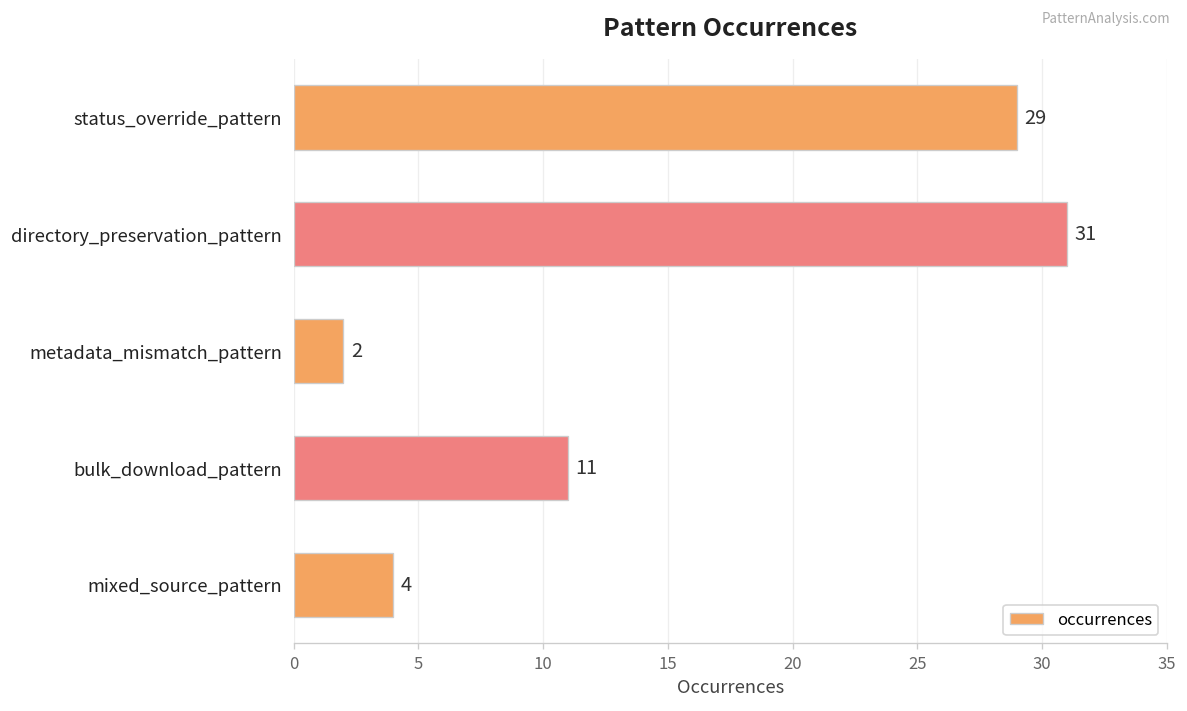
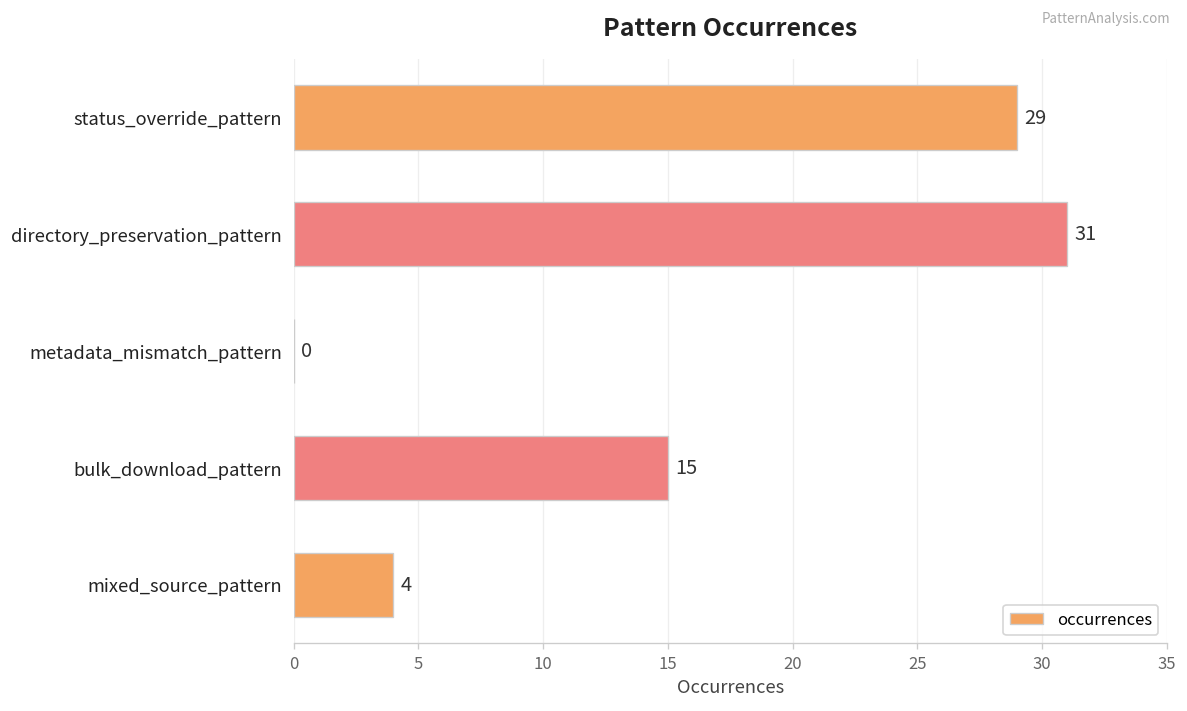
  {
    "status_override_pattern": 29,
    "directory_preservation_pattern": 31,
-   "metadata_mismatch_pattern": 2,
-   "bulk_download_pattern": 11,
+   "metadata_mismatch_pattern": 0,
+   "bulk_download_pattern": 15,
    "mixed_source_pattern": 4
  }
